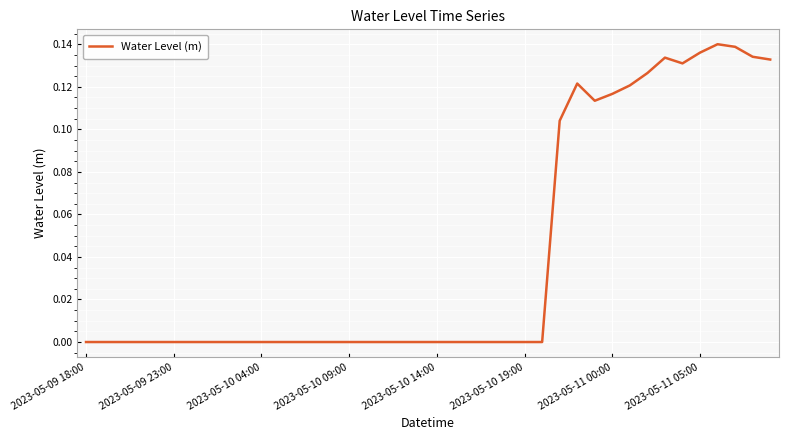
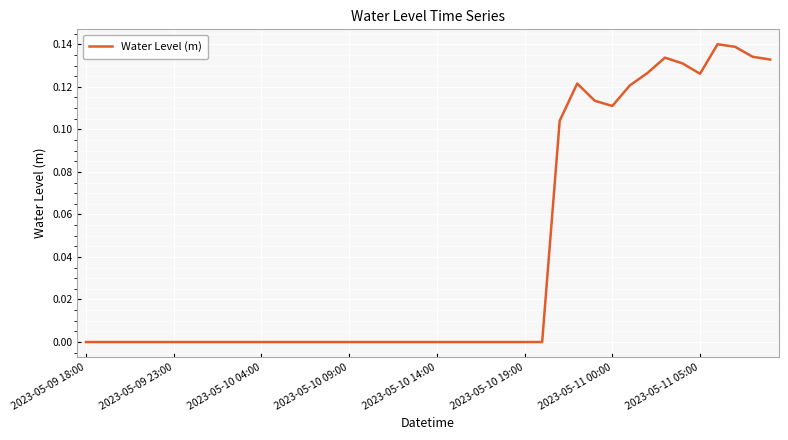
  {
    "2023-05-09 18:00": 0.000,
    "2023-05-09 23:00": 0.000,
    "2023-05-10 04:00": 0.000,
    "2023-05-10 09:00": 0.000,
    "2023-05-10 14:00": 0.000,
    "2023-05-10 19:00": 0.000,
-   "2023-05-11 00:00": 0.117,
-   "2023-05-11 05:00": 0.136
+   "2023-05-11 00:00": 0.111,
+   "2023-05-11 05:00": 0.126
  }
